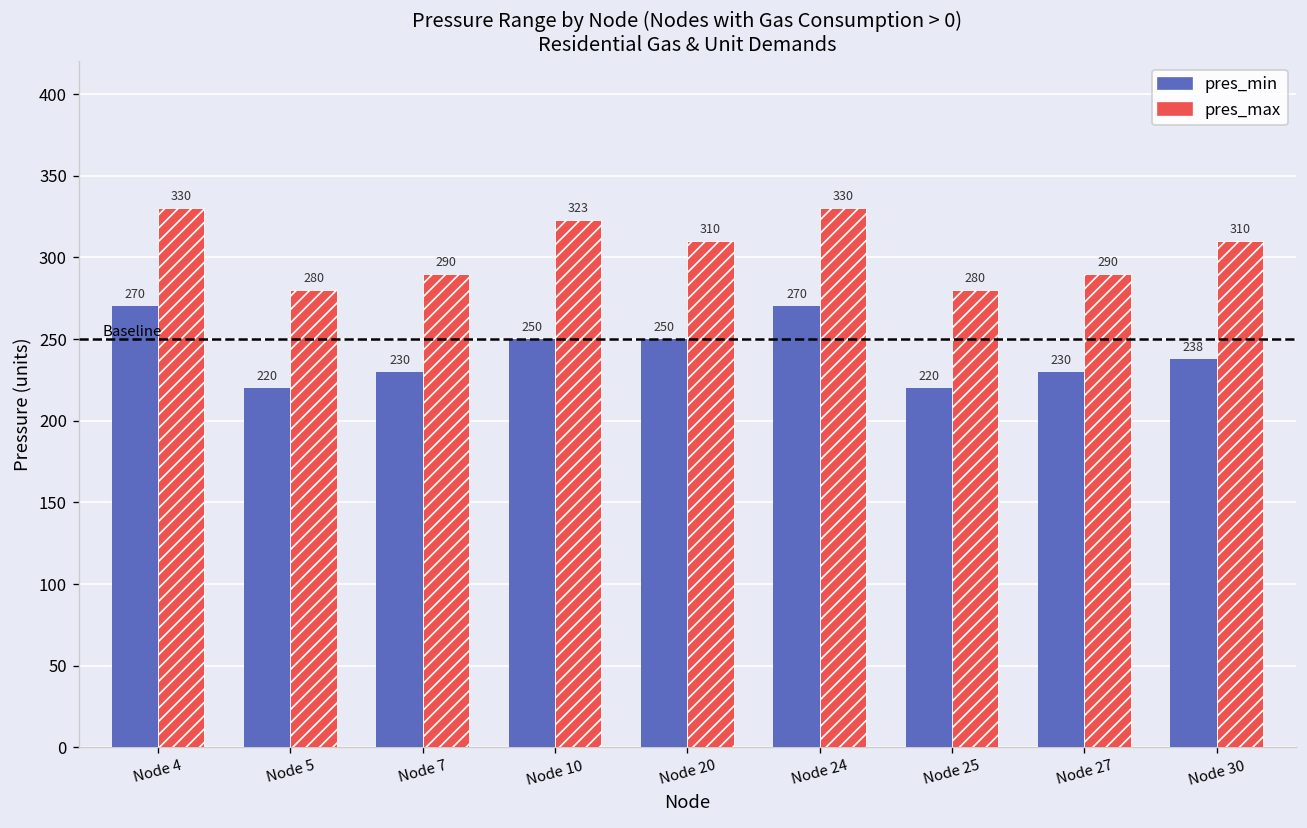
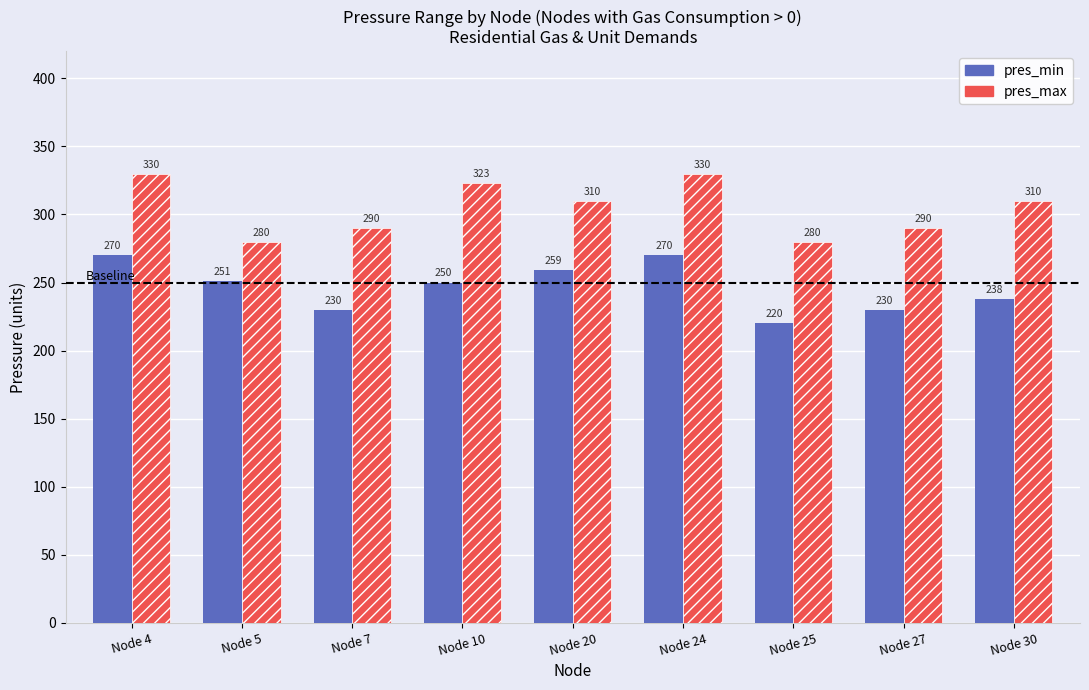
  {
    "pres_min": {
      "Node 4": 270,
-     "Node 5": 220,
+     "Node 5": 251,
      "Node 7": 230,
      "Node 10": 250,
-     "Node 20": 250,
+     "Node 20": 259,
      "Node 24": 270,
      "Node 25": 220,
      "Node 27": 230,
      "Node 30": 238
    },
    "pres_max": {
      "Node 4": 330,
      "Node 5": 280,
      "Node 7": 290,
      "Node 10": 323,
      "Node 20": 310,
      "Node 24": 330,
      "Node 25": 280,
      "Node 27": 290,
      "Node 30": 310
    }
  }
